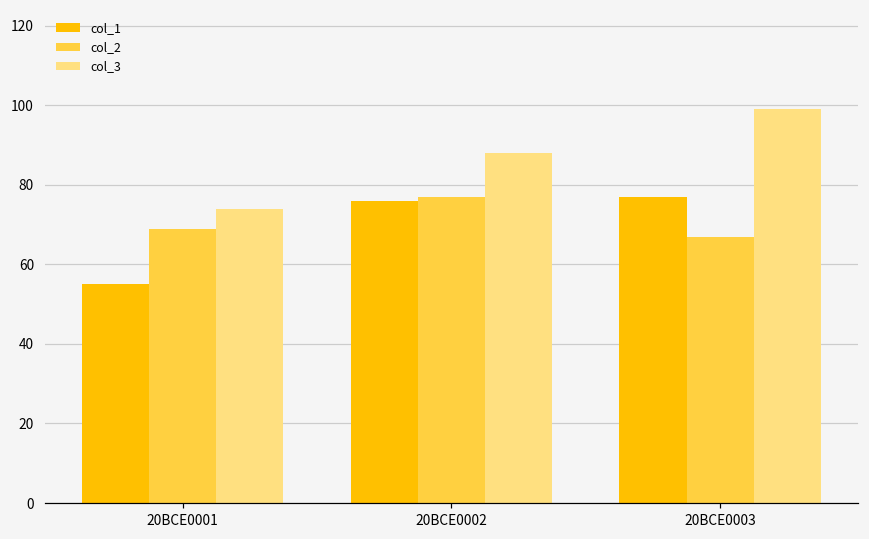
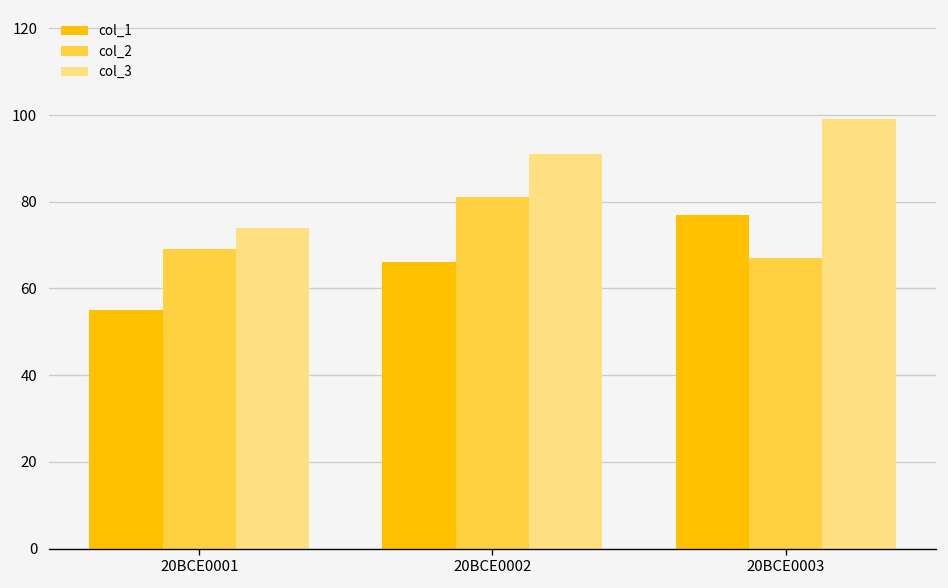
  {
    "col_1": {
      "20BCE0001": 55,
-     "20BCE0002": 76,
+     "20BCE0002": 66,
      "20BCE0003": 77
    },
    "col_2": {
      "20BCE0001": 69,
-     "20BCE0002": 77,
+     "20BCE0002": 81,
      "20BCE0003": 67
    },
    "col_3": {
      "20BCE0001": 74,
-     "20BCE0002": 88,
+     "20BCE0002": 91,
      "20BCE0003": 99
    }
  }
